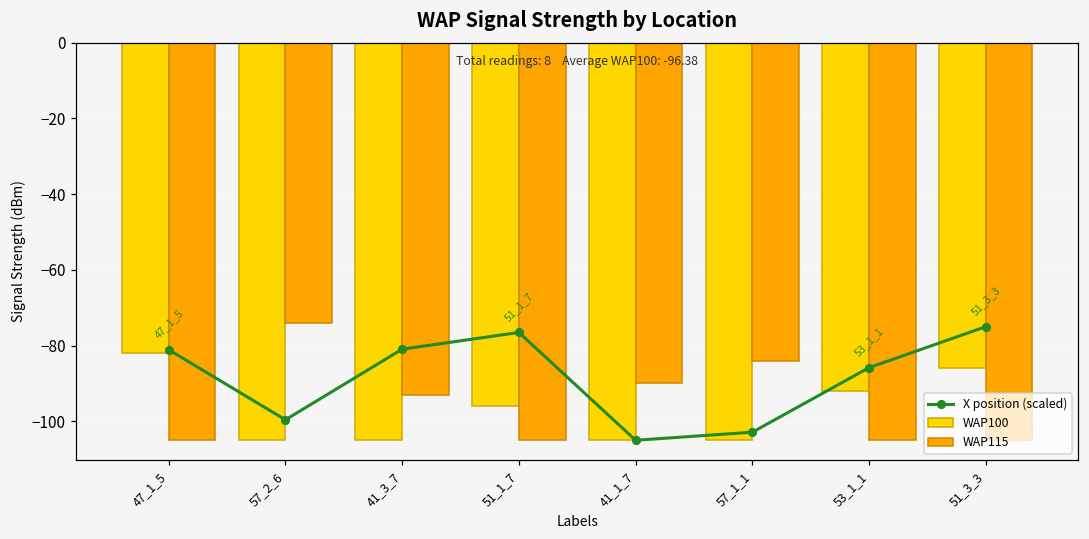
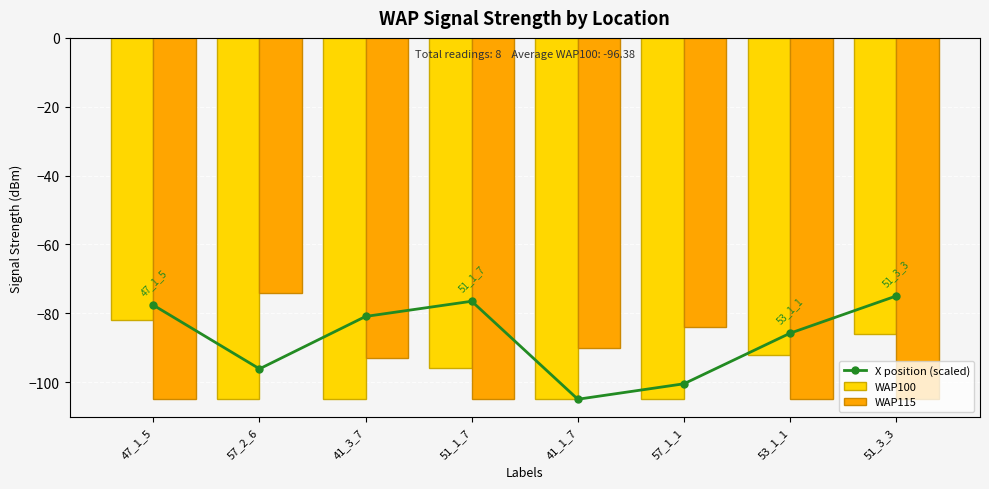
  {
    "X position (scaled)": {
-     "47_1_5": -81,
-     "57_2_6": -100,
+     "47_1_5": -78,
+     "57_2_6": -96,
      "41_3_7": -81,
      "51_1_7": -77,
      "41_1_7": -105,
-     "57_1_1": -103,
+     "57_1_1": -101,
      "53_1_1": -86,
      "51_3_3": -75
    }
  }
